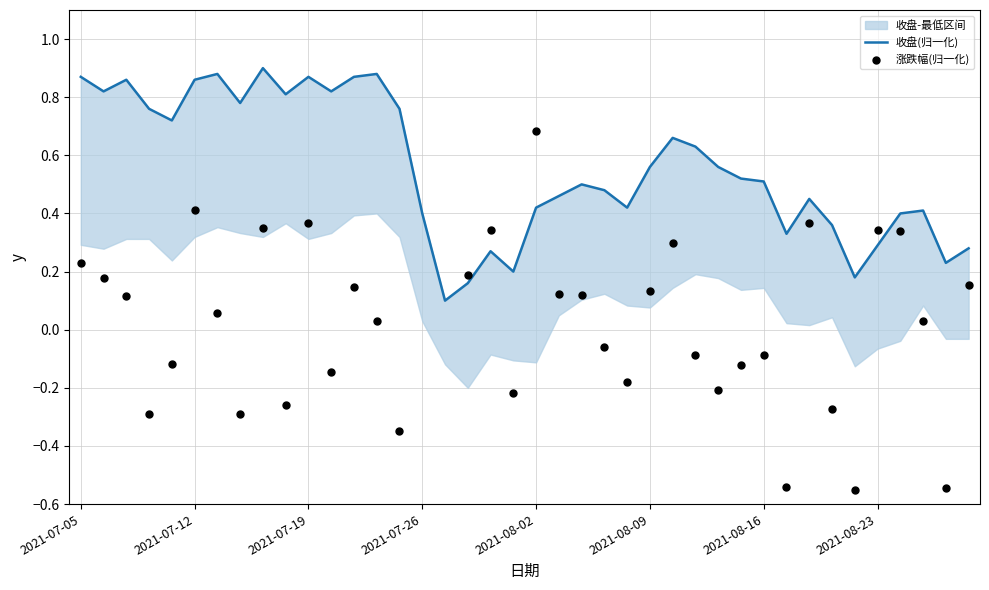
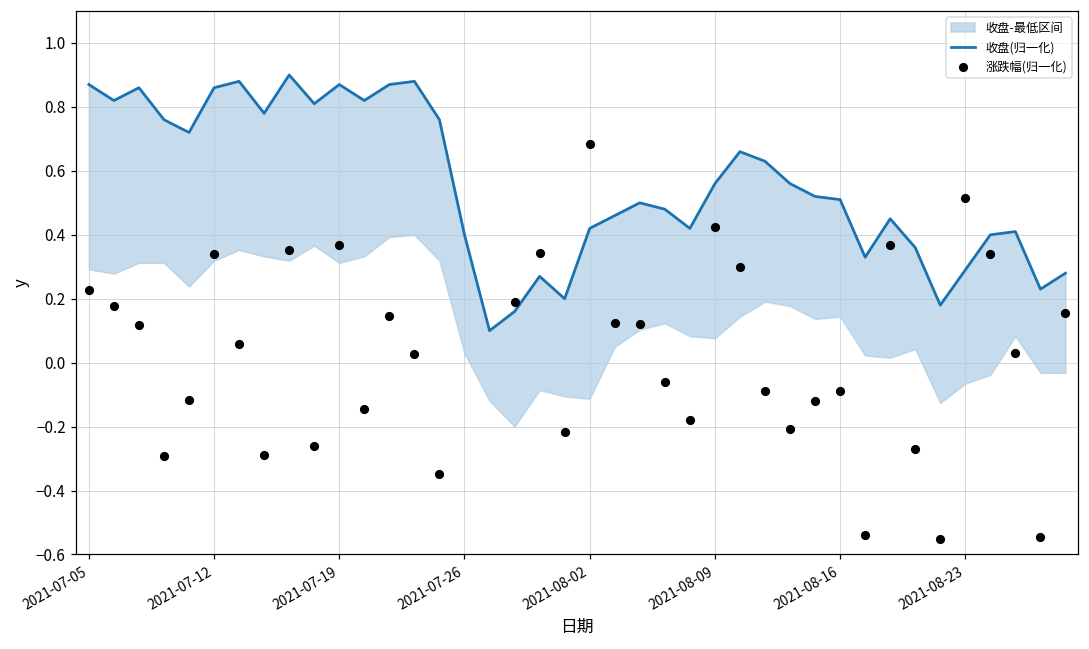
  {
    "收盘-最低区间": {
      "2021-07-05": 0.87,
      "2021-07-12": 0.86,
      "2021-07-19": 0.87,
      "2021-07-26": 0.40,
      "2021-08-02": 0.42,
      "2021-08-09": 0.56,
      "2021-08-16": 0.51,
      "2021-08-23": 0.29
    },
    "涨跌幅(归一化)": {
-     "2021-07-12": 0.41,
-     "2021-08-09": 0.13,
-     "2021-08-23": 0.34
+     "2021-07-12": 0.34,
+     "2021-08-09": 0.43,
+     "2021-08-23": 0.51
    }
  }
